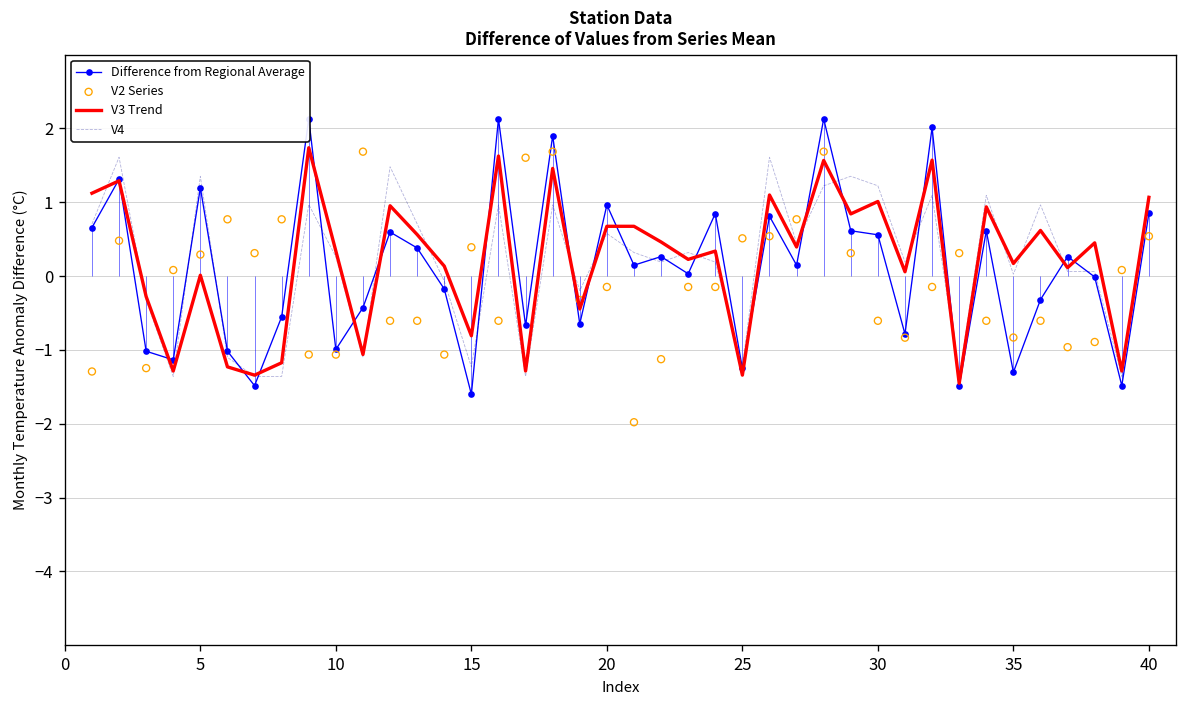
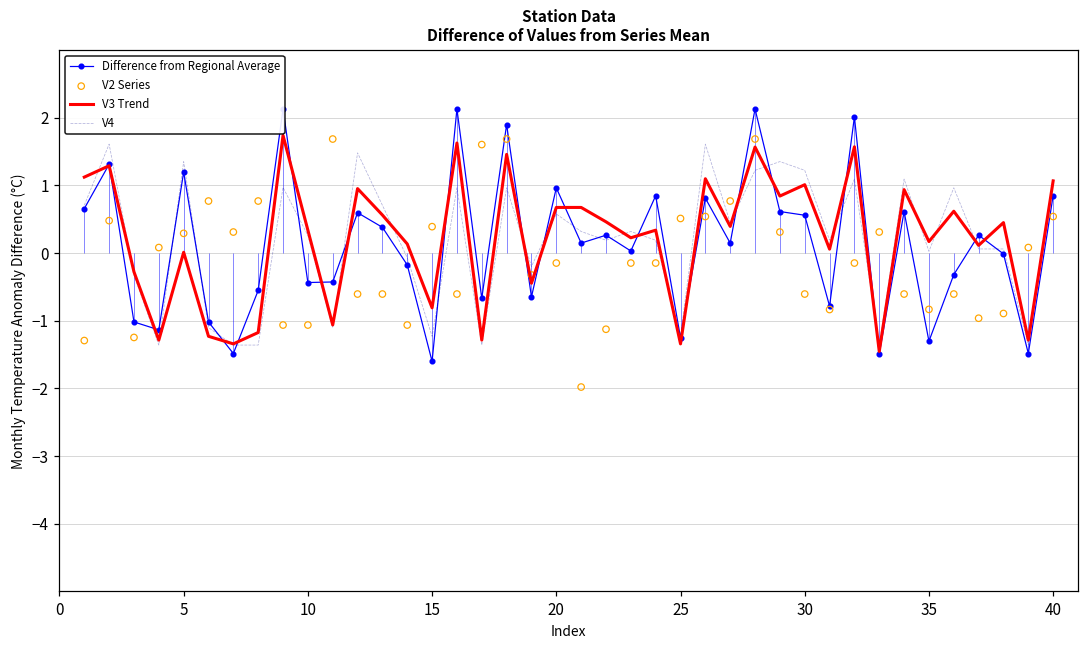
  {
    "Difference from Regional Average": {
      "5": 1.2,
-     "10": -1.0,
+     "10": -0.4,
      "15": -1.6,
      "20": 1.0,
      "30": 0.6,
      "35": -1.3,
      "40": 0.9
    },
    "V3 Trend": {
      "5": 0.0,
      "10": 0.3,
      "15": -0.8,
      "20": 0.7,
      "25": -1.3,
      "30": 1.0,
      "35": 0.2
    },
    "V4": {
      "5": 1.4,
      "10": 0.3,
      "15": -1.2,
      "20": 0.6,
      "30": 1.2,
      "35": 0.0
    }
  }
